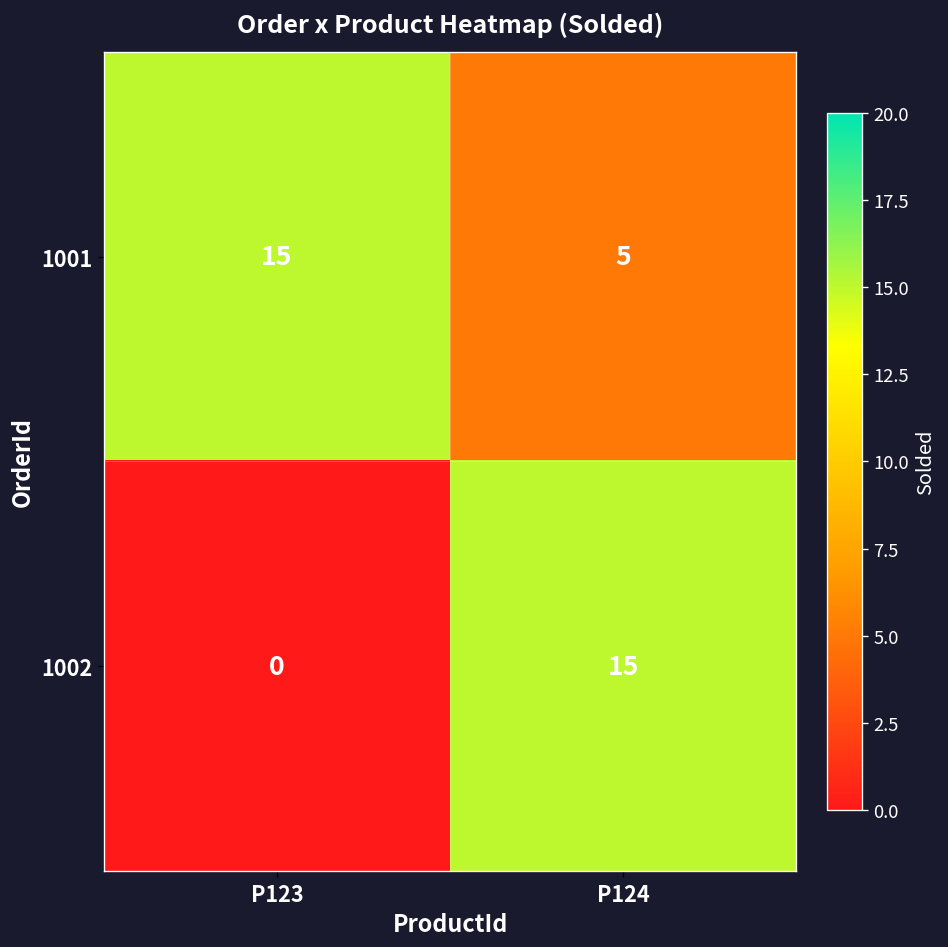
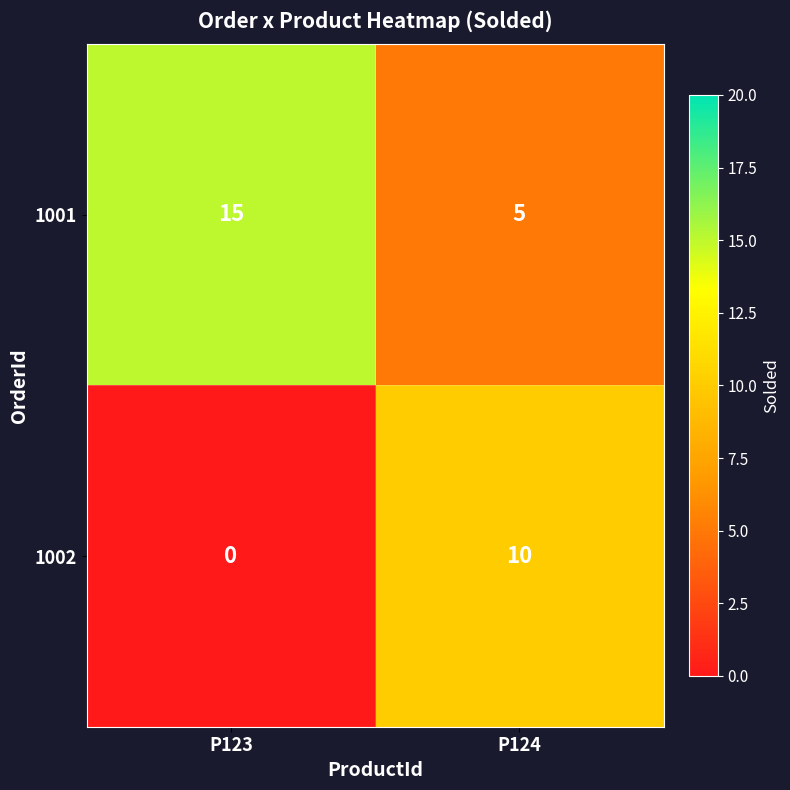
  {
    "1001": {
      "P123": 15,
      "P124": 5
    },
    "1002": {
      "P123": 0,
-     "P124": 15
+     "P124": 10
    }
  }
